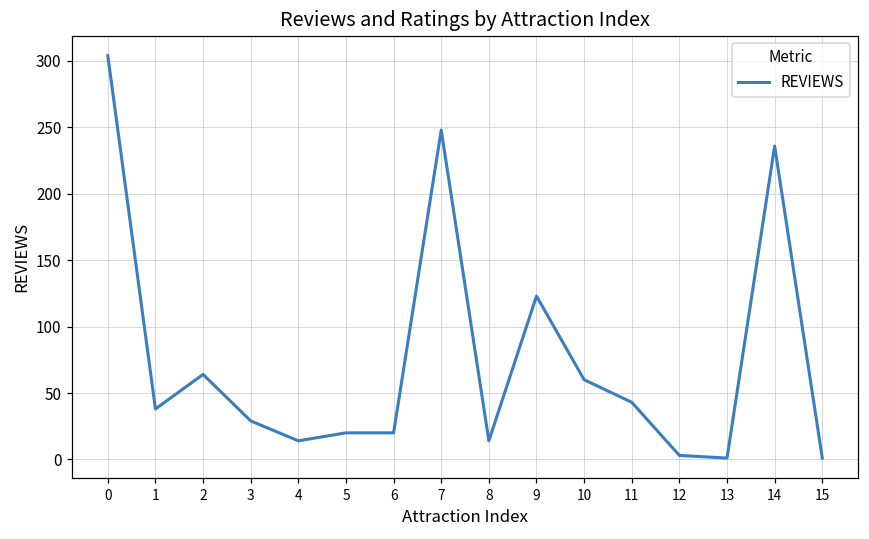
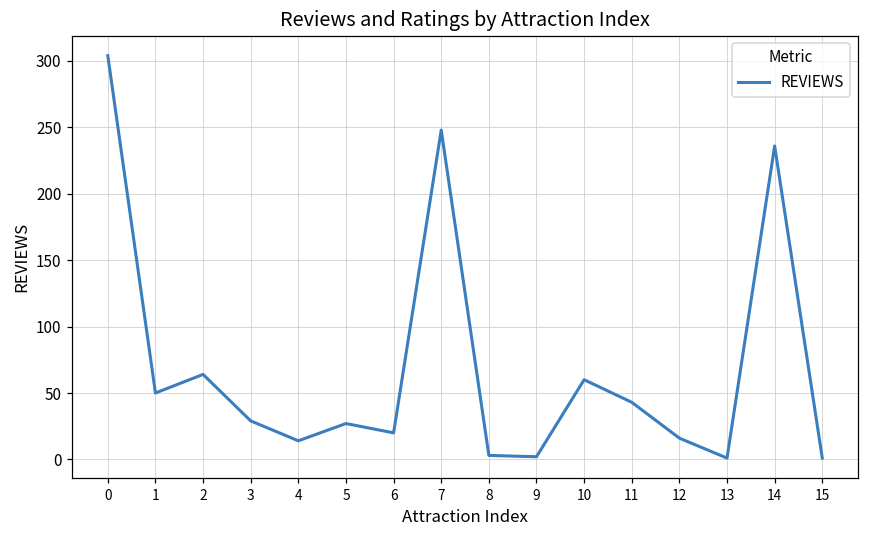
  {
    "0": 304,
-   "1": 38,
+   "1": 50,
    "2": 64,
    "3": 29,
    "4": 14,
-   "5": 20,
+   "5": 27,
    "6": 20,
    "7": 248,
-   "8": 14,
-   "9": 123,
+   "8": 3,
+   "9": 2,
    "10": 60,
    "11": 43,
-   "12": 3,
+   "12": 16,
    "13": 1,
    "14": 236,
    "15": 1
  }
